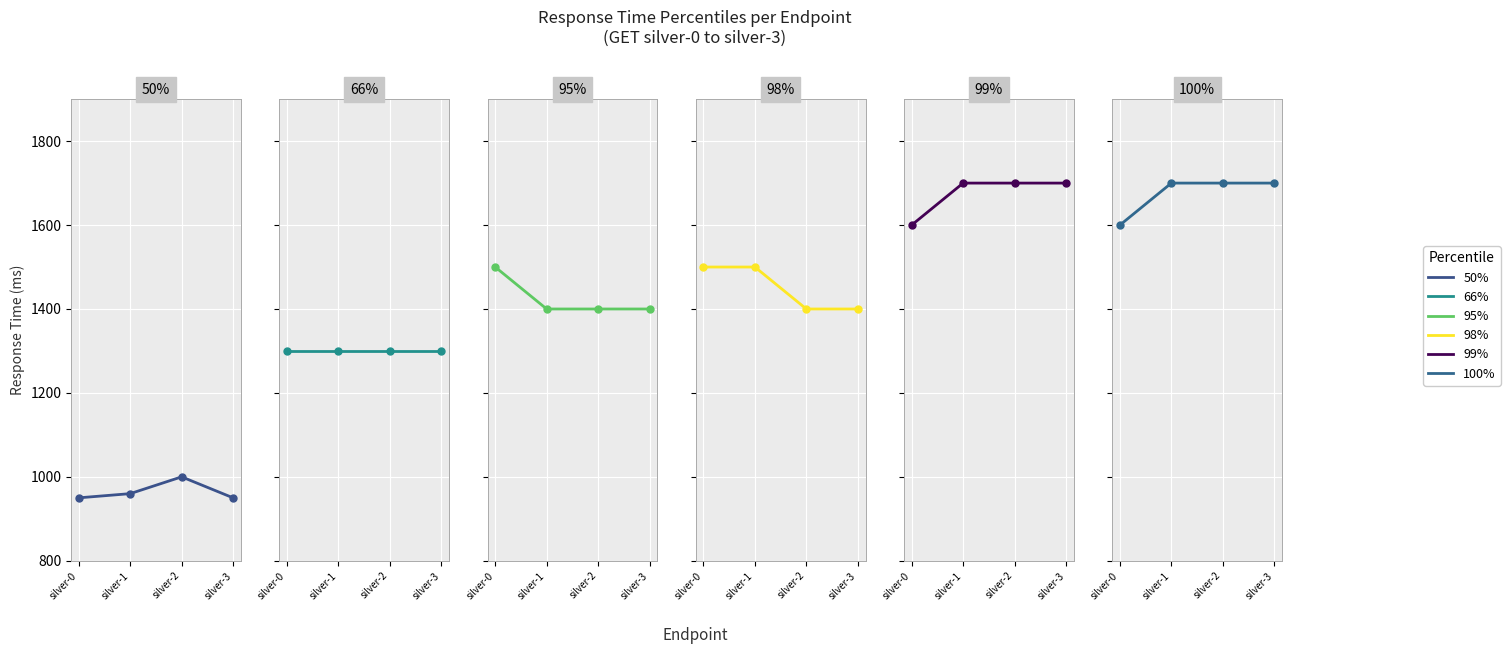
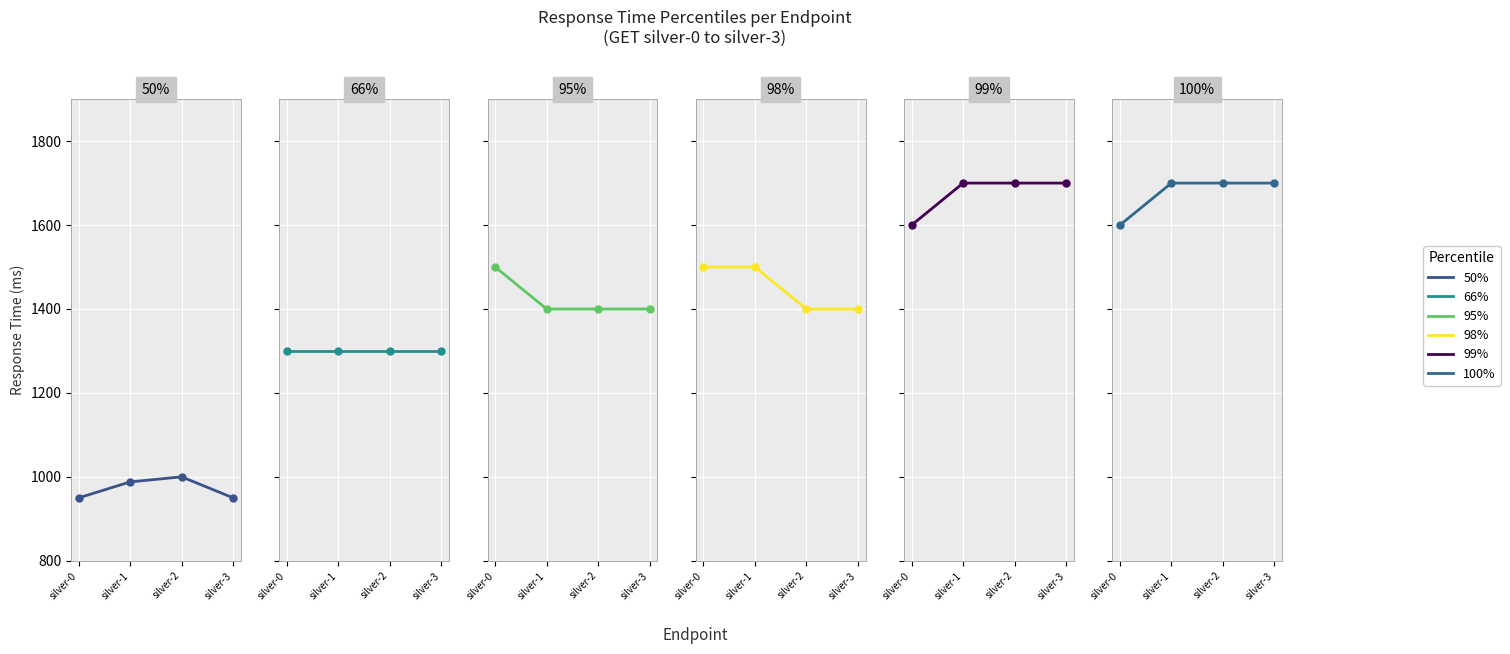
  {
    "50%": {
      "silver-0": 950,
-     "silver-1": 960,
+     "silver-1": 990,
      "silver-2": 1000,
      "silver-3": 950
    }
  }
